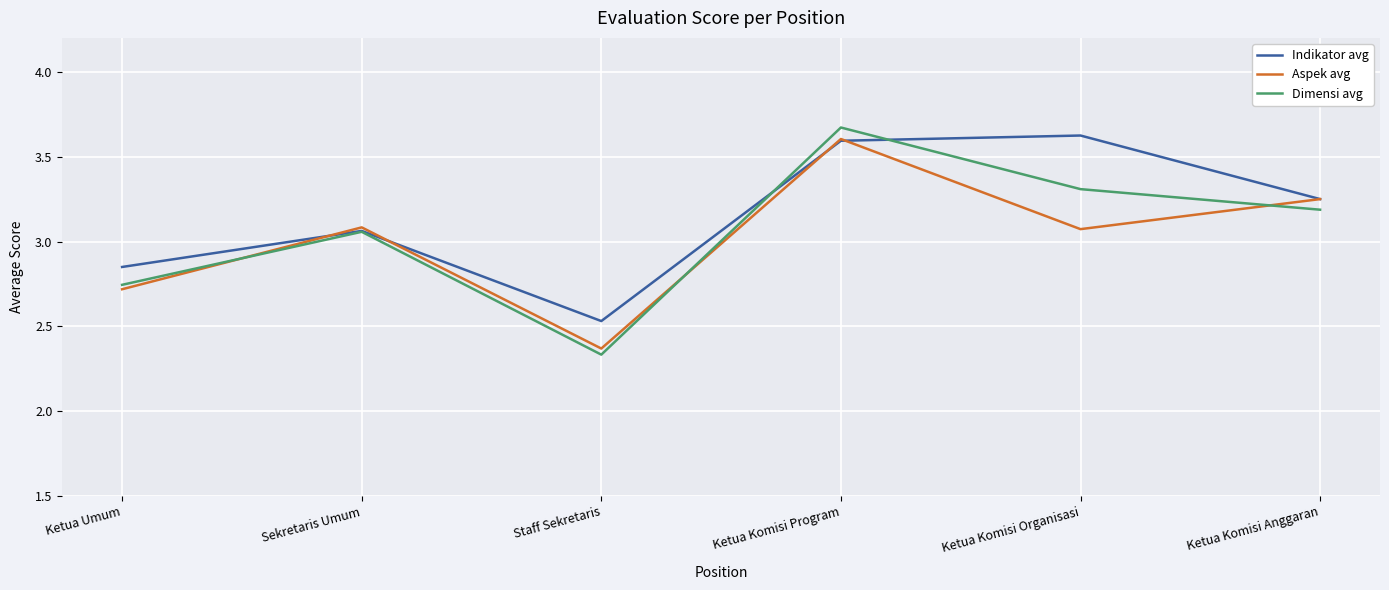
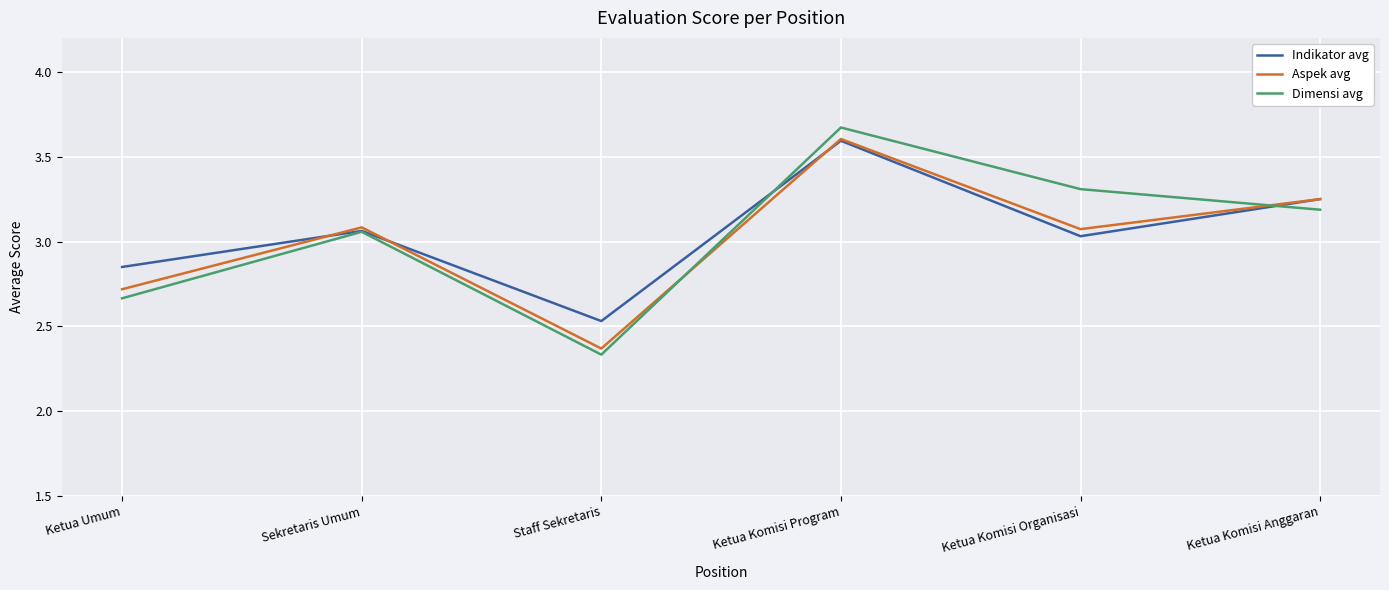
  {
    "Indikator avg": {
      "Ketua Umum": 2.85,
      "Staff Sekretaris": 2.53,
-     "Ketua Komisi Organisasi": 3.62
+     "Ketua Komisi Organisasi": 3.03
    },
    "Aspek avg": {
      "Ketua Umum": 2.72,
      "Sekretaris Umum": 3.08,
      "Staff Sekretaris": 2.37,
      "Ketua Komisi Organisasi": 3.07
    },
    "Dimensi avg": {
-     "Ketua Umum": 2.74,
+     "Ketua Umum": 2.67,
      "Staff Sekretaris": 2.33,
      "Ketua Komisi Program": 3.67,
      "Ketua Komisi Organisasi": 3.31,
      "Ketua Komisi Anggaran": 3.19
    }
  }
